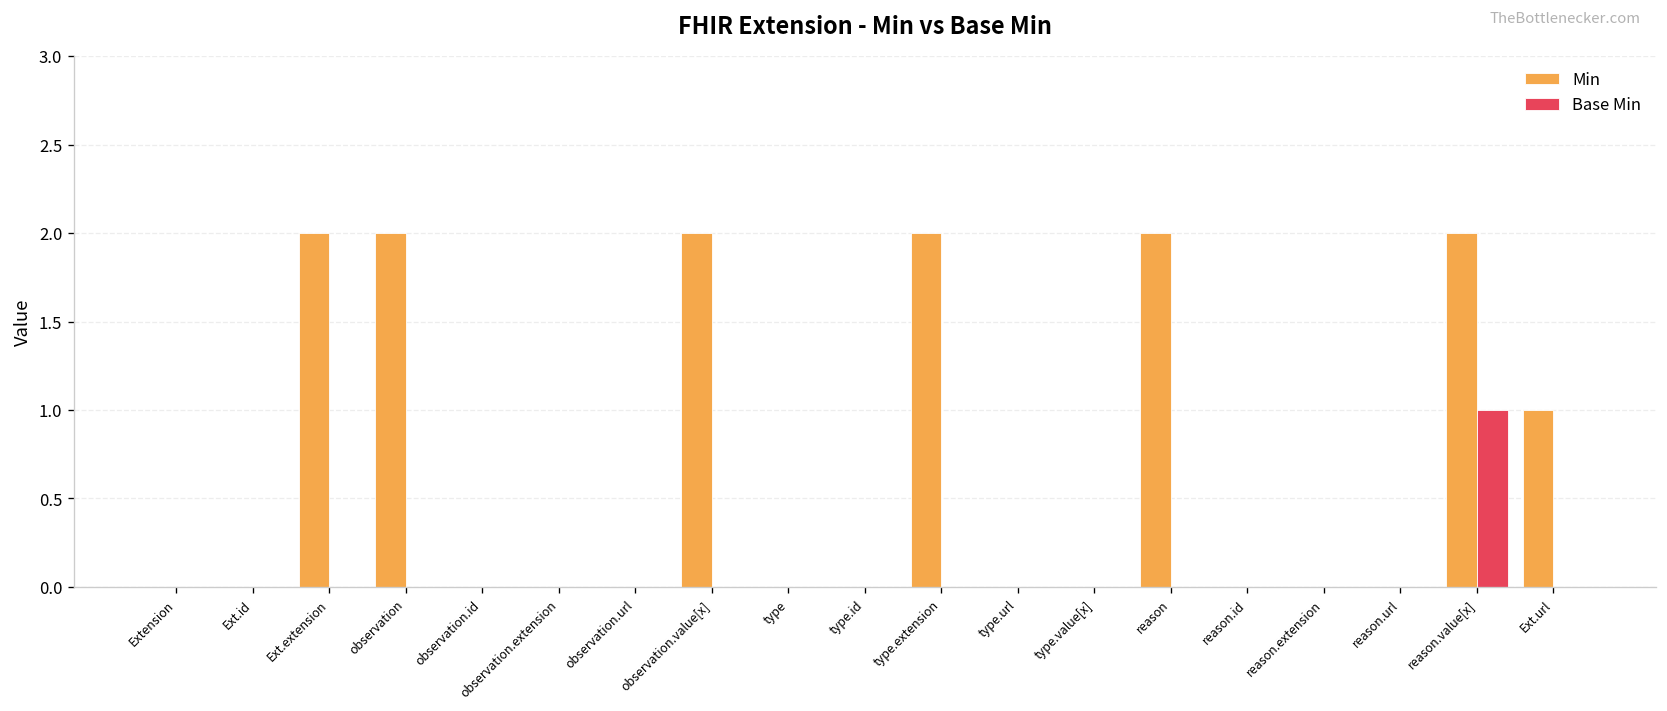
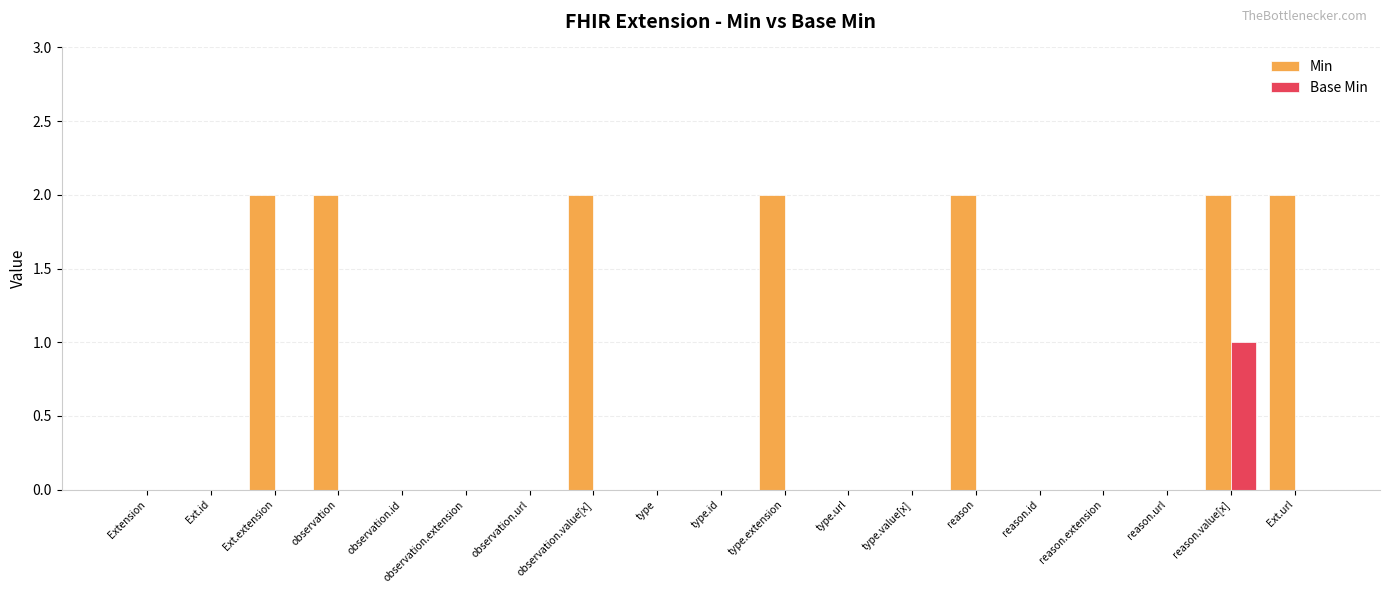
  {
    "Min": {
      "Extension": 0,
      "Ext.id": 0,
      "Ext.extension": 2,
      "observation": 2,
      "observation.id": 0,
      "observation.extension": 0,
      "observation.url": 0,
      "observation.value[x]": 2,
      "type": 0,
      "type.id": 0,
      "type.extension": 2,
      "type.url": 0,
      "type.value[x]": 0,
      "reason": 2,
      "reason.id": 0,
      "reason.extension": 0,
      "reason.url": 0,
      "reason.value[x]": 2,
-     "Ext.url": 1
+     "Ext.url": 2
    },
    "Base Min": {
      "Extension": 0,
      "Ext.id": 0,
      "Ext.extension": 0,
      "observation": 0,
      "observation.id": 0,
      "observation.extension": 0,
      "observation.url": 0,
      "observation.value[x]": 0,
      "type": 0,
      "type.id": 0,
      "type.extension": 0,
      "type.url": 0,
      "type.value[x]": 0,
      "reason": 0,
      "reason.id": 0,
      "reason.extension": 0,
      "reason.url": 0,
      "reason.value[x]": 1,
      "Ext.url": 0
    }
  }
